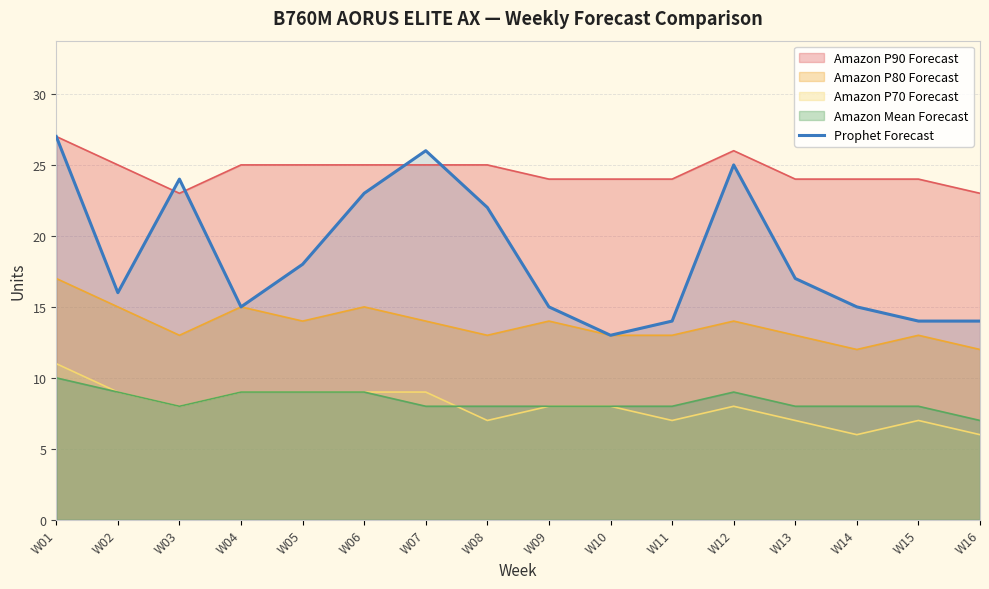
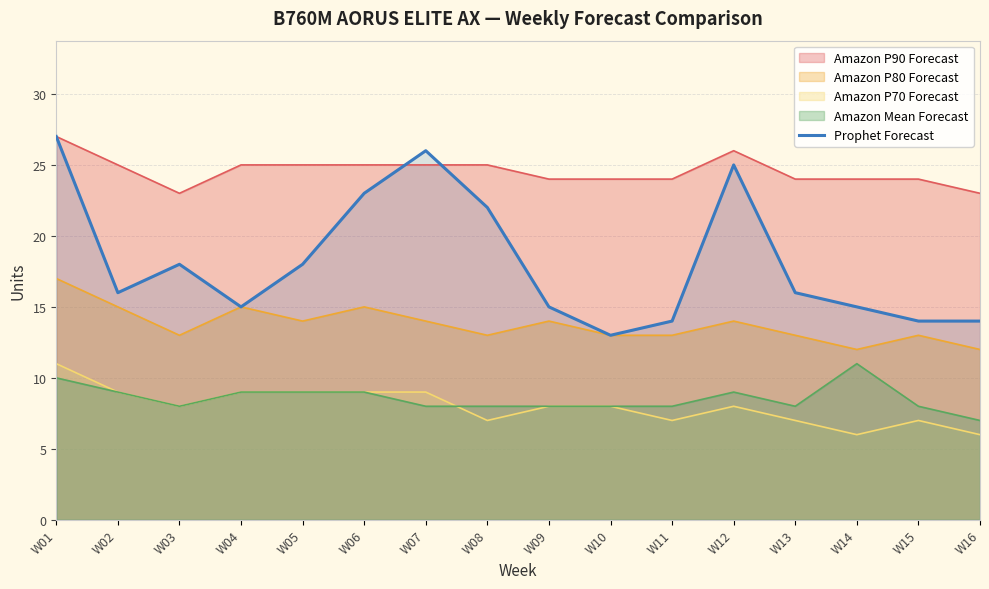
  {
    "Amazon Mean Forecast": {
      "W01": 10,
      "W07": 8,
      "W08": 8,
      "W11": 8,
      "W12": 9,
      "W13": 8,
-     "W14": 8,
+     "W14": 11,
      "W15": 8,
      "W16": 7
    },
    "Prophet Forecast": {
      "W02": 16,
-     "W03": 24,
+     "W03": 18,
      "W05": 18,
      "W06": 23,
      "W07": 26,
      "W08": 22,
      "W09": 15,
      "W11": 14,
      "W12": 25,
-     "W13": 17,
+     "W13": 16,
      "W14": 15,
      "W15": 14,
      "W16": 14
    }
  }
